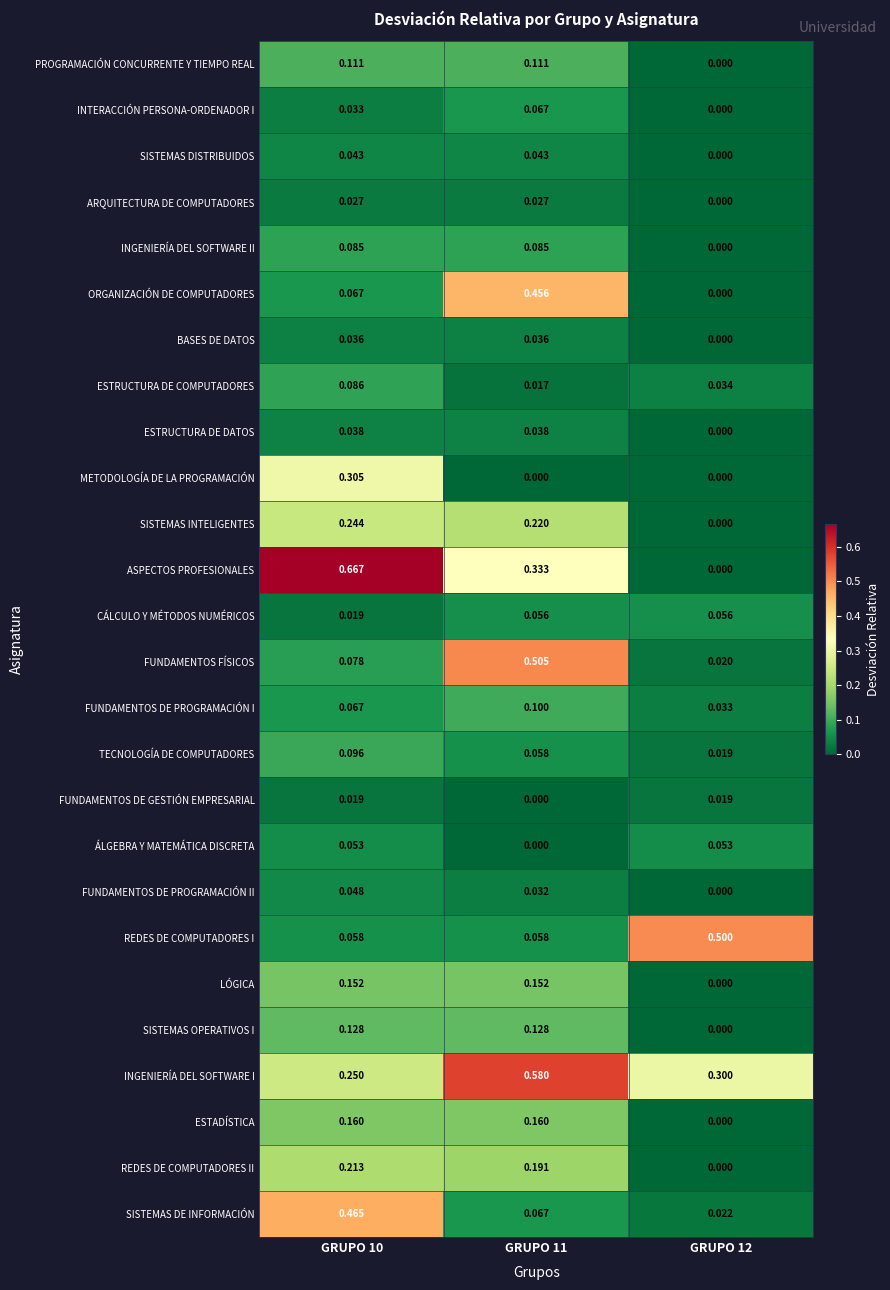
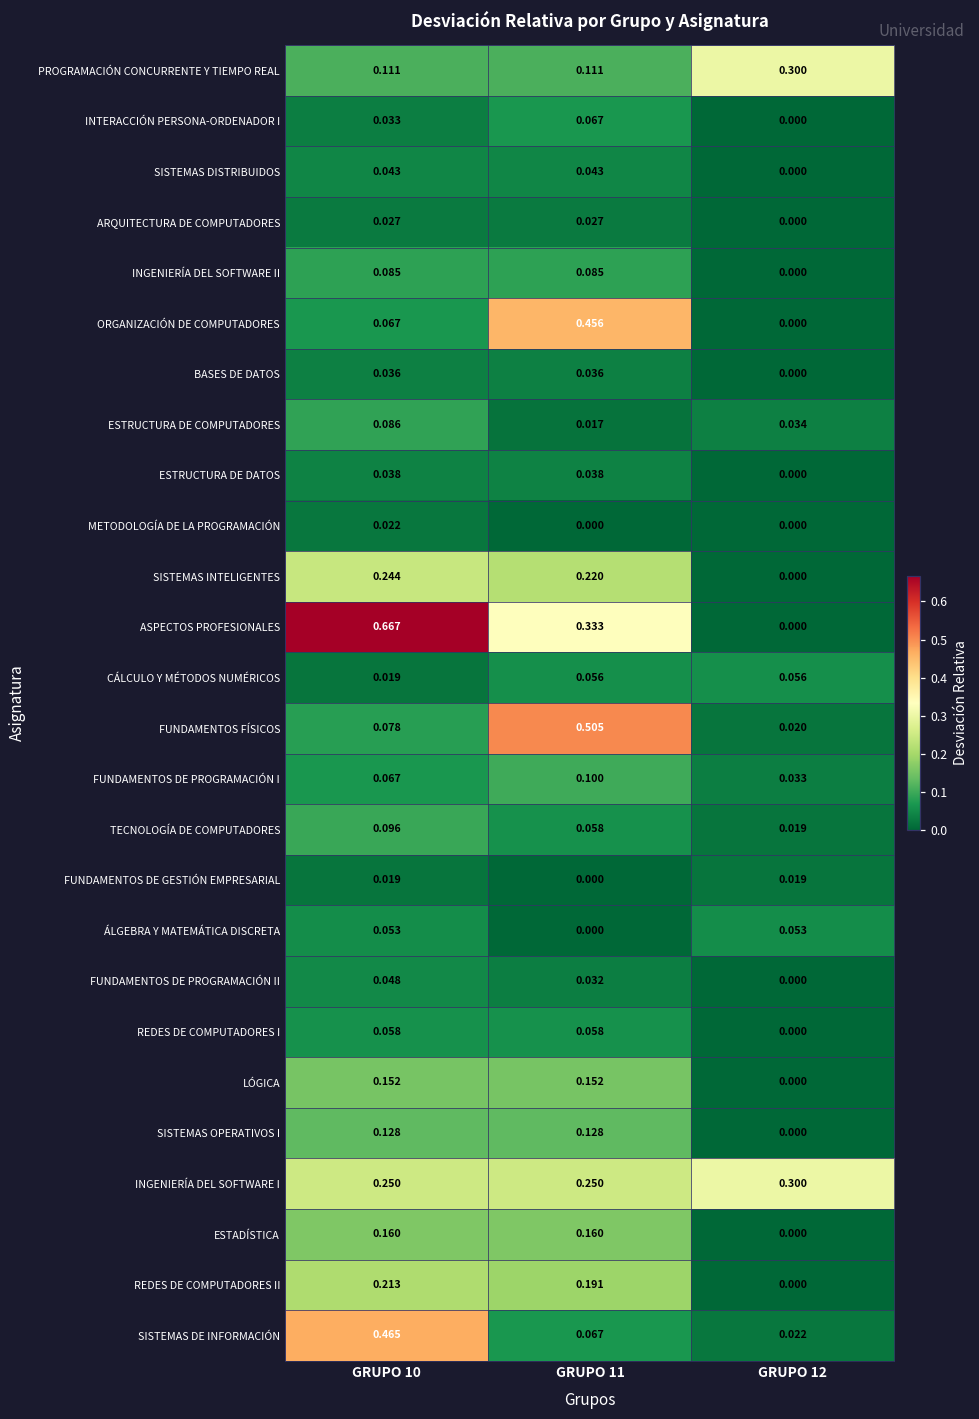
  {
    "PROGRAMACIÓN CONCURRENTE Y TIEMPO REAL": {
      "GRUPO 10": 0.111,
      "GRUPO 11": 0.111,
-     "GRUPO 12": 0.000
+     "GRUPO 12": 0.300
    },
    "INTERACCIÓN PERSONA-ORDENADOR I": {
      "GRUPO 10": 0.033,
      "GRUPO 11": 0.067,
      "GRUPO 12": 0.000
    },
    "SISTEMAS DISTRIBUIDOS": {
      "GRUPO 10": 0.043,
      "GRUPO 11": 0.043,
      "GRUPO 12": 0.000
    },
    "ARQUITECTURA DE COMPUTADORES": {
      "GRUPO 10": 0.027,
      "GRUPO 11": 0.027,
      "GRUPO 12": 0.000
    },
    "INGENIERÍA DEL SOFTWARE II": {
      "GRUPO 10": 0.085,
      "GRUPO 11": 0.085,
      "GRUPO 12": 0.000
    },
    "ORGANIZACIÓN DE COMPUTADORES": {
      "GRUPO 10": 0.067,
      "GRUPO 11": 0.456,
      "GRUPO 12": 0.000
    },
    "BASES DE DATOS": {
      "GRUPO 10": 0.036,
      "GRUPO 11": 0.036,
      "GRUPO 12": 0.000
    },
    "ESTRUCTURA DE COMPUTADORES": {
      "GRUPO 10": 0.086,
      "GRUPO 11": 0.017,
      "GRUPO 12": 0.034
    },
    "ESTRUCTURA DE DATOS": {
      "GRUPO 10": 0.038,
      "GRUPO 11": 0.038,
      "GRUPO 12": 0.000
    },
    "METODOLOGÍA DE LA PROGRAMACIÓN": {
-     "GRUPO 10": 0.305,
+     "GRUPO 10": 0.022,
      "GRUPO 11": 0.000,
      "GRUPO 12": 0.000
    },
    "SISTEMAS INTELIGENTES": {
      "GRUPO 10": 0.244,
      "GRUPO 11": 0.220,
      "GRUPO 12": 0.000
    },
    "ASPECTOS PROFESIONALES": {
      "GRUPO 10": 0.667,
      "GRUPO 11": 0.333,
      "GRUPO 12": 0.000
    },
    "CÁLCULO Y MÉTODOS NUMÉRICOS": {
      "GRUPO 10": 0.019,
      "GRUPO 11": 0.056,
      "GRUPO 12": 0.056
    },
    "FUNDAMENTOS FÍSICOS": {
      "GRUPO 10": 0.078,
      "GRUPO 11": 0.505,
      "GRUPO 12": 0.020
    },
    "FUNDAMENTOS DE PROGRAMACIÓN I": {
      "GRUPO 10": 0.067,
      "GRUPO 11": 0.100,
      "GRUPO 12": 0.033
    },
    "TECNOLOGÍA DE COMPUTADORES": {
      "GRUPO 10": 0.096,
      "GRUPO 11": 0.058,
      "GRUPO 12": 0.019
    },
    "FUNDAMENTOS DE GESTIÓN EMPRESARIAL": {
      "GRUPO 10": 0.019,
      "GRUPO 11": 0.000,
      "GRUPO 12": 0.019
    },
    "ÁLGEBRA Y MATEMÁTICA DISCRETA": {
      "GRUPO 10": 0.053,
      "GRUPO 11": 0.000,
      "GRUPO 12": 0.053
    },
    "FUNDAMENTOS DE PROGRAMACIÓN II": {
      "GRUPO 10": 0.048,
      "GRUPO 11": 0.032,
      "GRUPO 12": 0.000
    },
    "REDES DE COMPUTADORES I": {
      "GRUPO 10": 0.058,
      "GRUPO 11": 0.058,
-     "GRUPO 12": 0.500
+     "GRUPO 12": 0.000
    },
    "LÓGICA": {
      "GRUPO 10": 0.152,
      "GRUPO 11": 0.152,
      "GRUPO 12": 0.000
    },
    "SISTEMAS OPERATIVOS I": {
      "GRUPO 10": 0.128,
      "GRUPO 11": 0.128,
      "GRUPO 12": 0.000
    },
    "INGENIERÍA DEL SOFTWARE I": {
      "GRUPO 10": 0.250,
-     "GRUPO 11": 0.580,
+     "GRUPO 11": 0.250,
      "GRUPO 12": 0.300
    },
    "ESTADÍSTICA": {
      "GRUPO 10": 0.160,
      "GRUPO 11": 0.160,
      "GRUPO 12": 0.000
    },
    "REDES DE COMPUTADORES II": {
      "GRUPO 10": 0.213,
      "GRUPO 11": 0.191,
      "GRUPO 12": 0.000
    },
    "SISTEMAS DE INFORMACIÓN": {
      "GRUPO 10": 0.465,
      "GRUPO 11": 0.067,
      "GRUPO 12": 0.022
    }
  }
